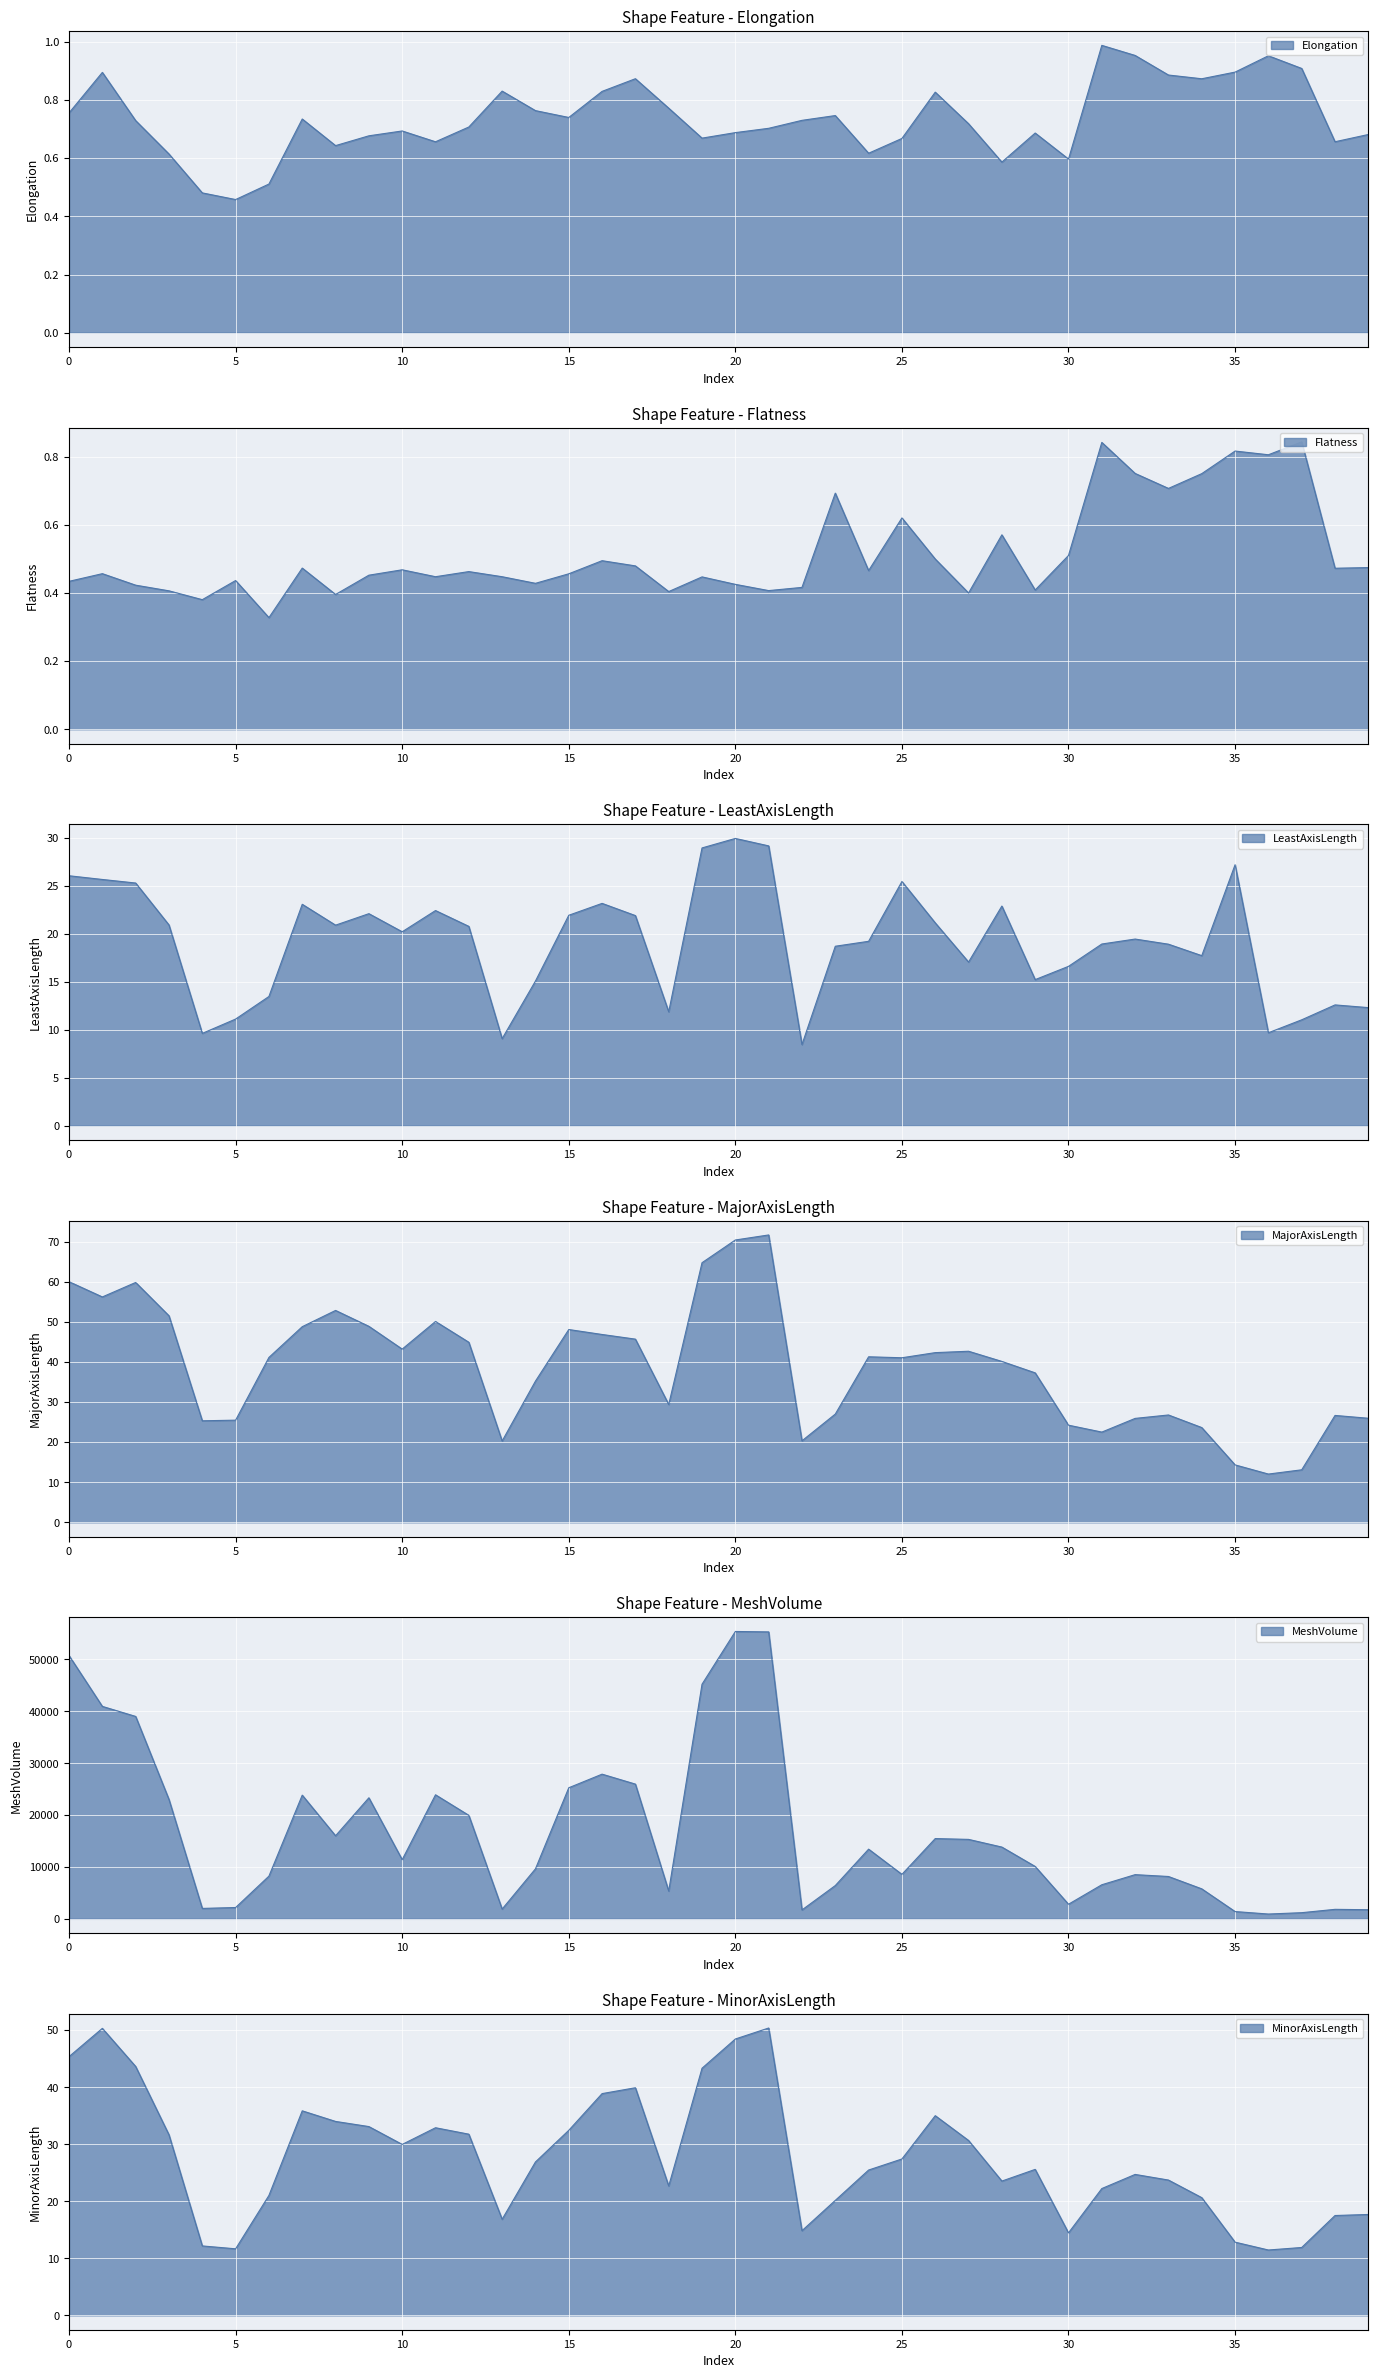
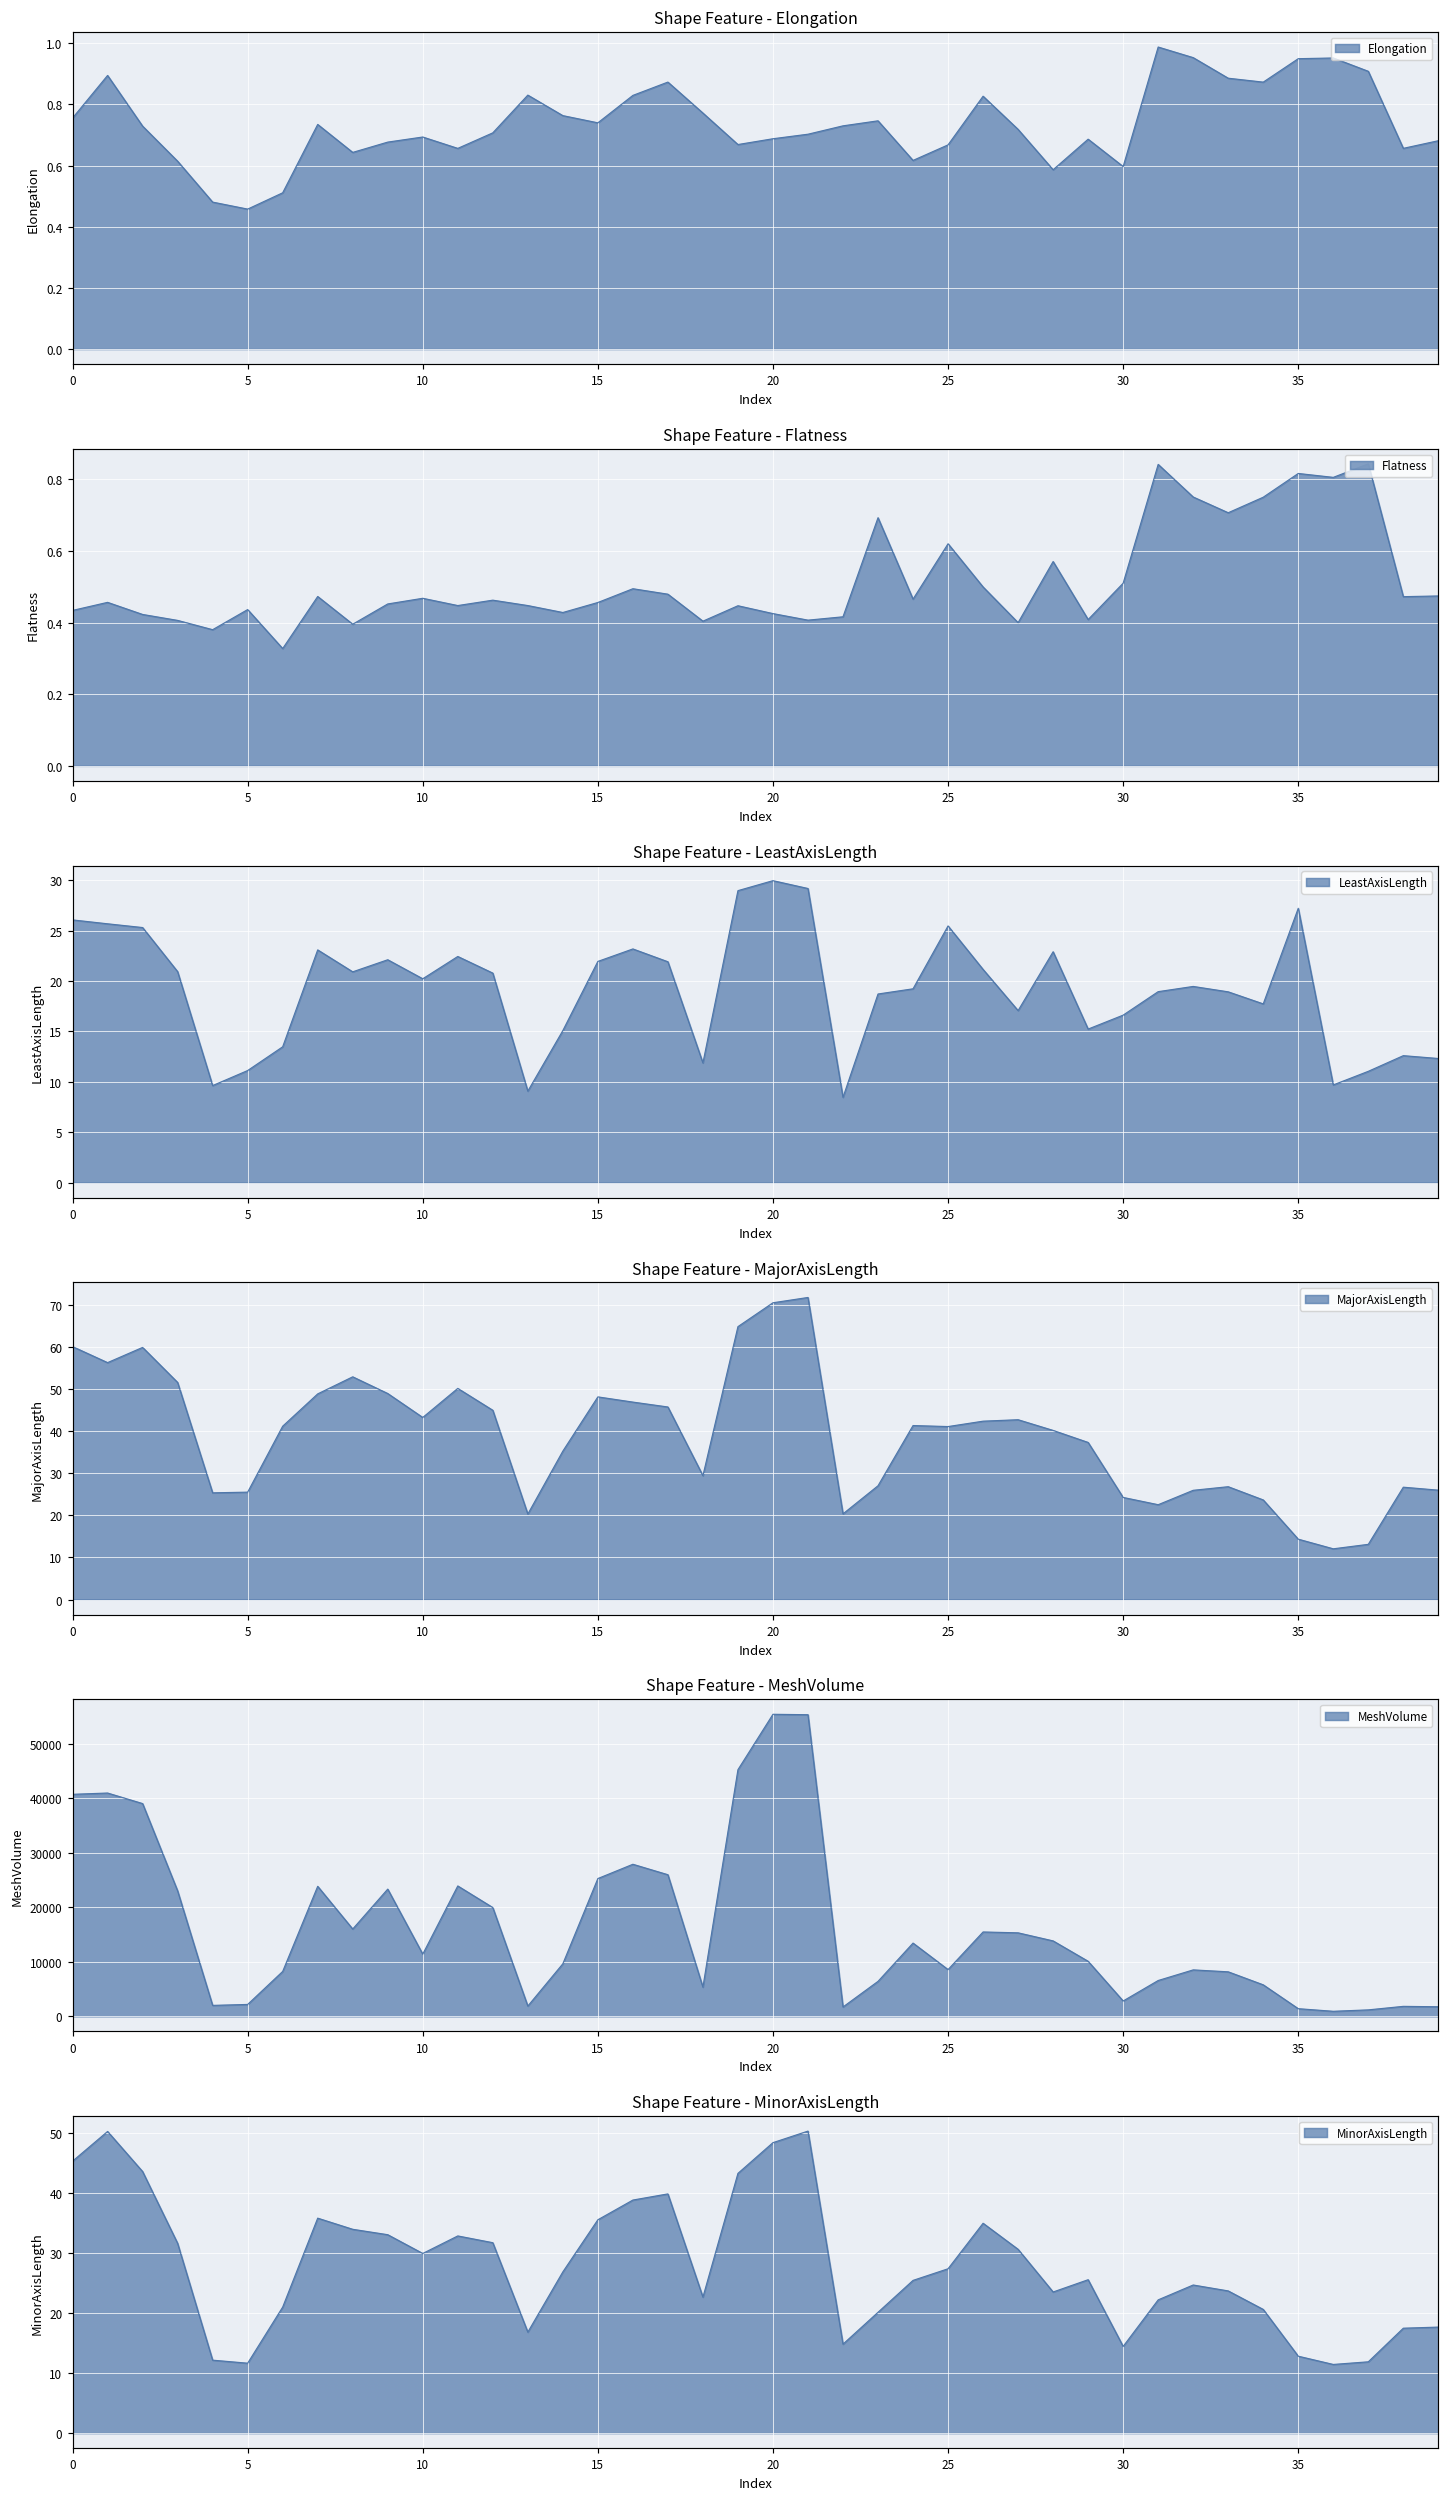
  {
    "Shape Feature - Elongation": {
      "0": 0.76,
      "5": 0.46,
      "10": 0.69,
      "15": 0.74,
      "20": 0.69,
      "25": 0.67,
      "30": 0.60,
-     "35": 0.90
+     "35": 0.95
    },
    "Shape Feature - Flatness": {
      "0": 0.43,
      "5": 0.44,
      "10": 0.47,
      "15": 0.46,
      "20": 0.43,
      "25": 0.62,
      "30": 0.51,
      "35": 0.82
    },
    "Shape Feature - LeastAxisLength": {
      "0": 26,
      "5": 11,
      "10": 20,
      "15": 22,
      "20": 30,
      "25": 25,
      "30": 17,
      "35": 27
    },
    "Shape Feature - MajorAxisLength": {
      "0": 60,
      "5": 25,
      "10": 43,
      "15": 48,
      "20": 70,
      "25": 41,
      "30": 24,
      "35": 14
    },
    "Shape Feature - MeshVolume": {
-     "0": 51000,
+     "0": 41000,
      "5": 2000,
      "10": 11000,
      "15": 25000,
      "20": 55000,
      "25": 9000,
      "30": 3000,
      "35": 1000
    },
    "Shape Feature - MinorAxisLength": {
      "0": 45,
      "5": 12,
      "10": 30,
-     "15": 32,
+     "15": 36,
      "20": 48,
      "25": 27,
      "30": 14,
      "35": 13
    }
  }
